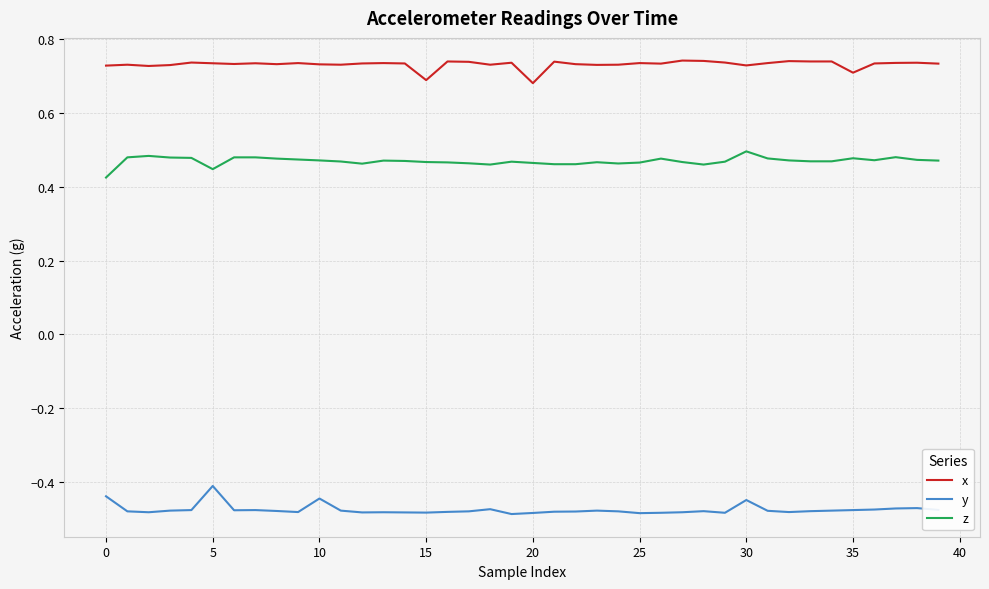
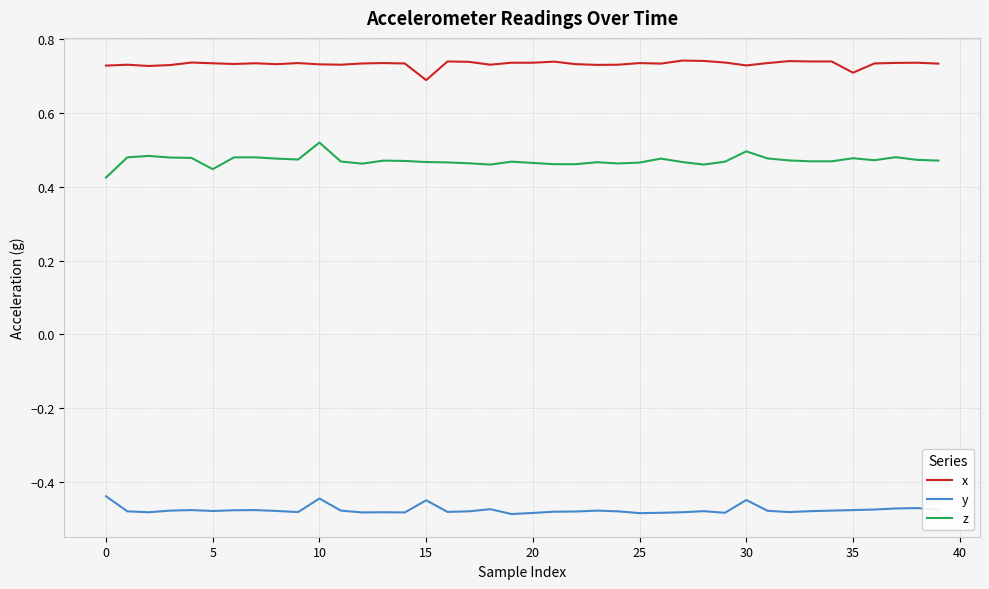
  {
    "x": {
      "0": 0.73,
      "5": 0.73,
      "10": 0.73,
      "15": 0.69,
-     "20": 0.68,
+     "20": 0.74,
      "25": 0.73,
      "30": 0.73,
      "35": 0.71
    },
    "y": {
      "0": -0.44,
-     "5": -0.41,
+     "5": -0.48,
      "10": -0.44,
-     "15": -0.48,
+     "15": -0.45,
      "20": -0.48,
      "25": -0.48,
      "30": -0.45,
      "35": -0.48
    },
    "z": {
      "0": 0.42,
      "5": 0.45,
-     "10": 0.47,
+     "10": 0.52,
      "15": 0.47,
      "20": 0.46,
      "25": 0.47,
      "30": 0.50,
      "35": 0.48
    }
  }
